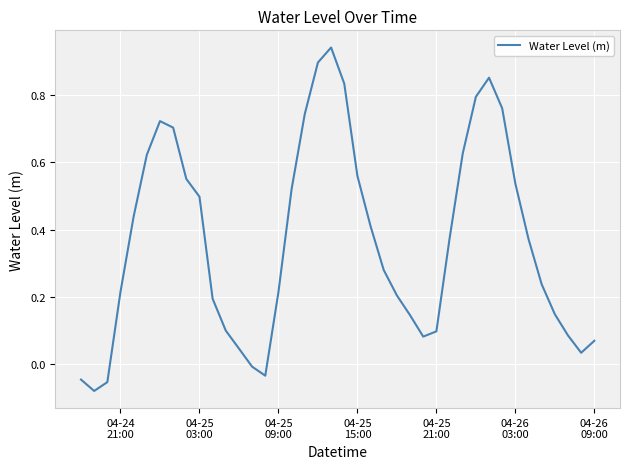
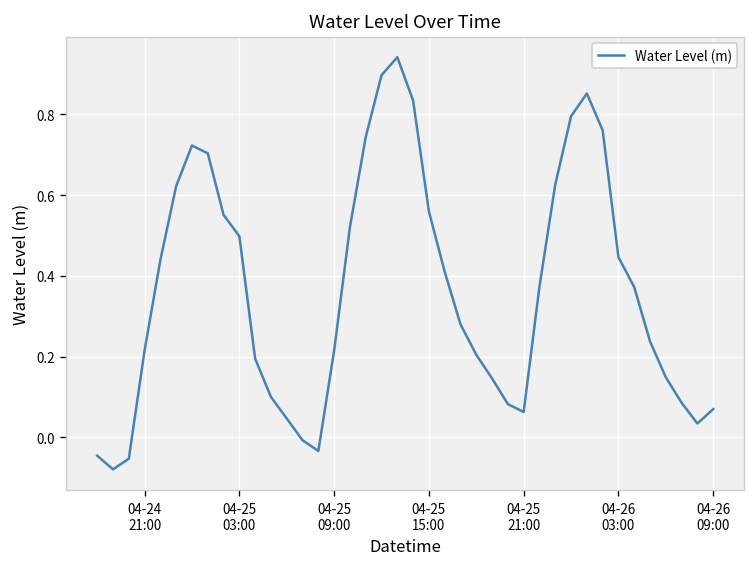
  {
    "04-24 21:00": 0.22,
    "04-25 03:00": 0.50,
    "04-25 09:00": 0.21,
    "04-25 15:00": 0.56,
-   "04-25 21:00": 0.10,
-   "04-26 03:00": 0.54,
+   "04-25 21:00": 0.06,
+   "04-26 03:00": 0.45,
    "04-26 09:00": 0.07
  }
